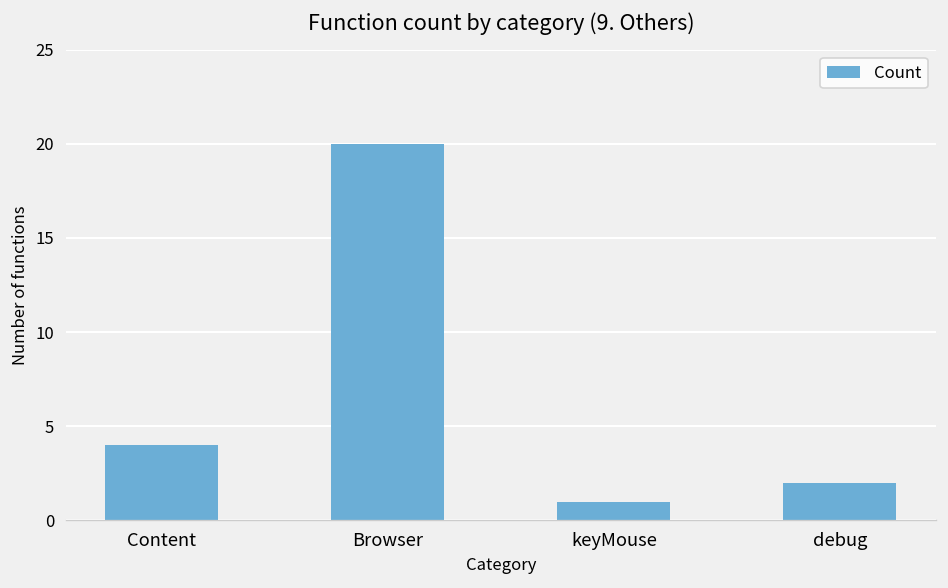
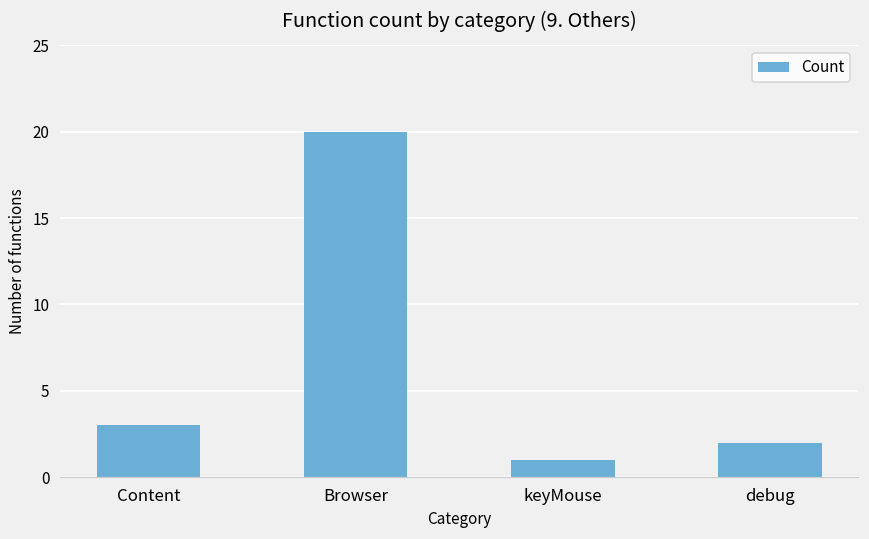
  {
-   "Content": 4,
+   "Content": 3,
    "Browser": 20,
    "keyMouse": 1,
    "debug": 2
  }
